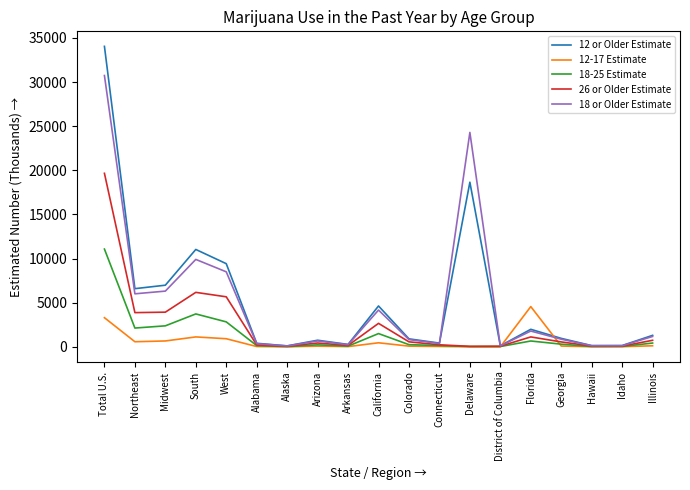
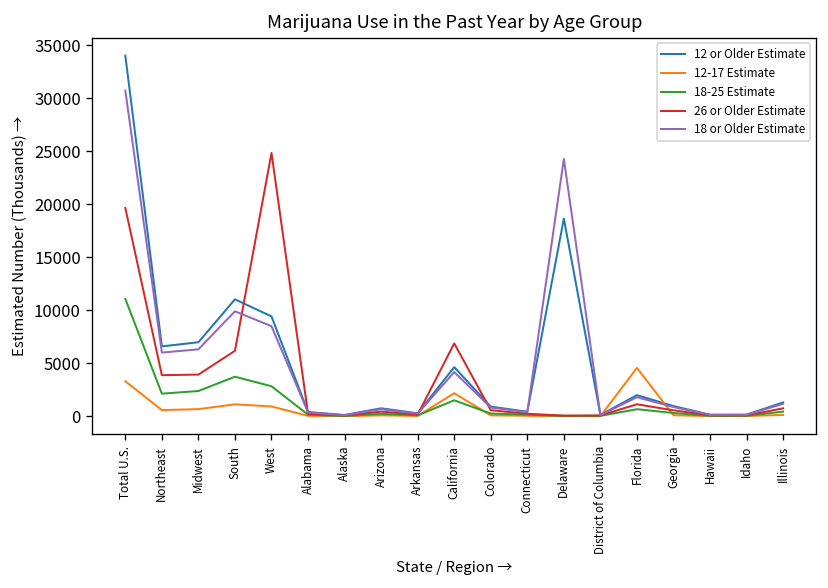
  {
    "12 or Older Estimate": {
      "Total U.S.": 34000,
      "Northeast": 7000,
      "Midwest": 7000,
      "South": 11000,
      "West": 9000,
      "California": 5000,
      "Delaware": 19000
    },
    "12-17 Estimate": {
      "Total U.S.": 3000,
      "Northeast": 1000,
      "Midwest": 1000,
      "South": 1000,
      "West": 1000,
-     "California": 0,
+     "California": 2000,
      "Florida": 5000,
      "Illinois": 0
    },
    "18-25 Estimate": {
      "Total U.S.": 11000,
      "Northeast": 2000,
      "Midwest": 2000,
      "South": 4000,
      "West": 3000,
      "California": 2000,
      "Florida": 1000,
      "Illinois": 0
    },
    "26 or Older Estimate": {
      "Total U.S.": 20000,
      "Northeast": 4000,
      "Midwest": 4000,
      "South": 6000,
-     "West": 6000,
-     "California": 3000,
+     "West": 25000,
+     "California": 7000,
      "Florida": 1000,
      "Illinois": 1000
    },
    "18 or Older Estimate": {
      "Total U.S.": 31000,
      "Northeast": 6000,
      "Midwest": 6000,
      "South": 10000,
      "West": 9000,
      "California": 4000,
      "Delaware": 24000
    }
  }
